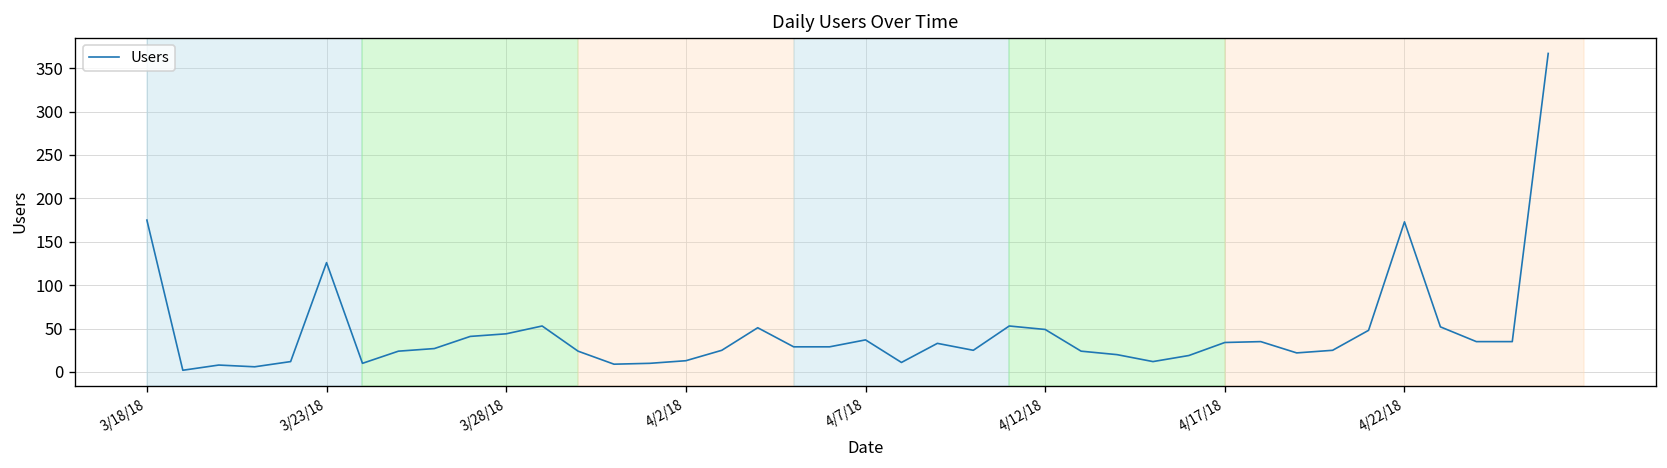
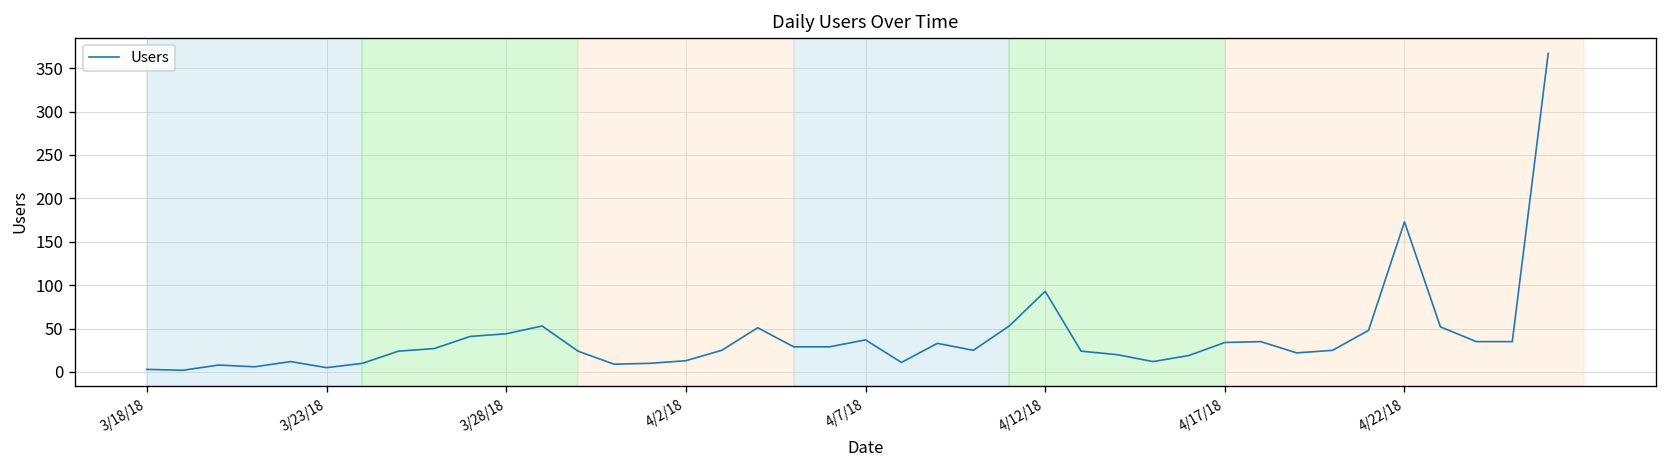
  {
-   "3/18/18": 180,
-   "3/23/18": 130,
+   "3/18/18": 0,
+   "3/23/18": 10,
    "3/28/18": 40,
    "4/2/18": 10,
    "4/7/18": 40,
-   "4/12/18": 50,
+   "4/12/18": 90,
    "4/17/18": 30,
    "4/22/18": 170
  }
